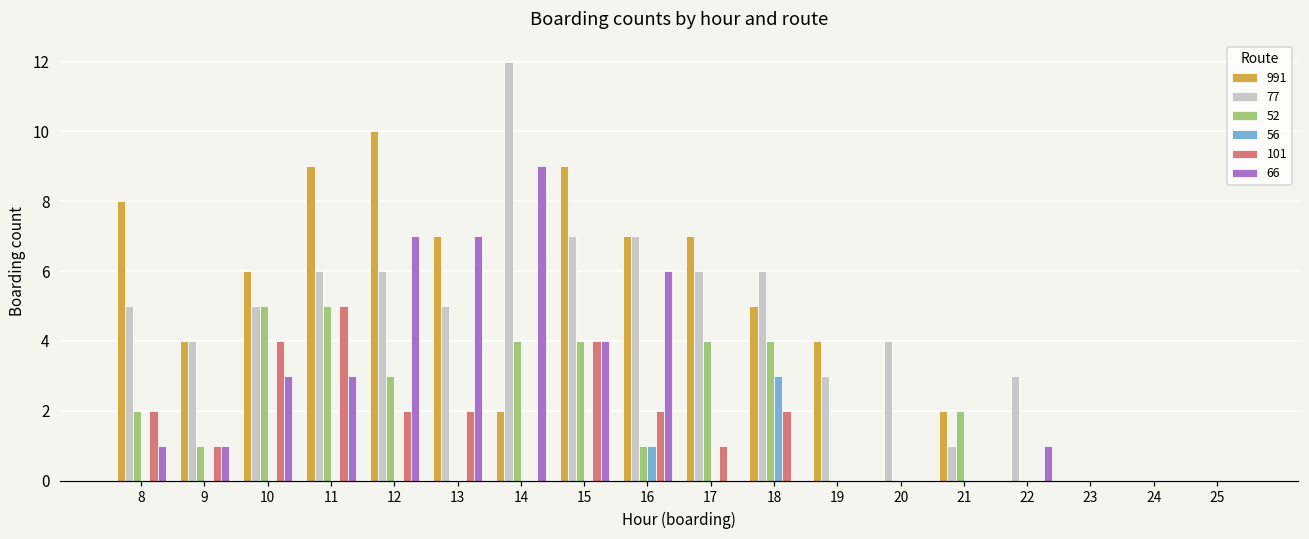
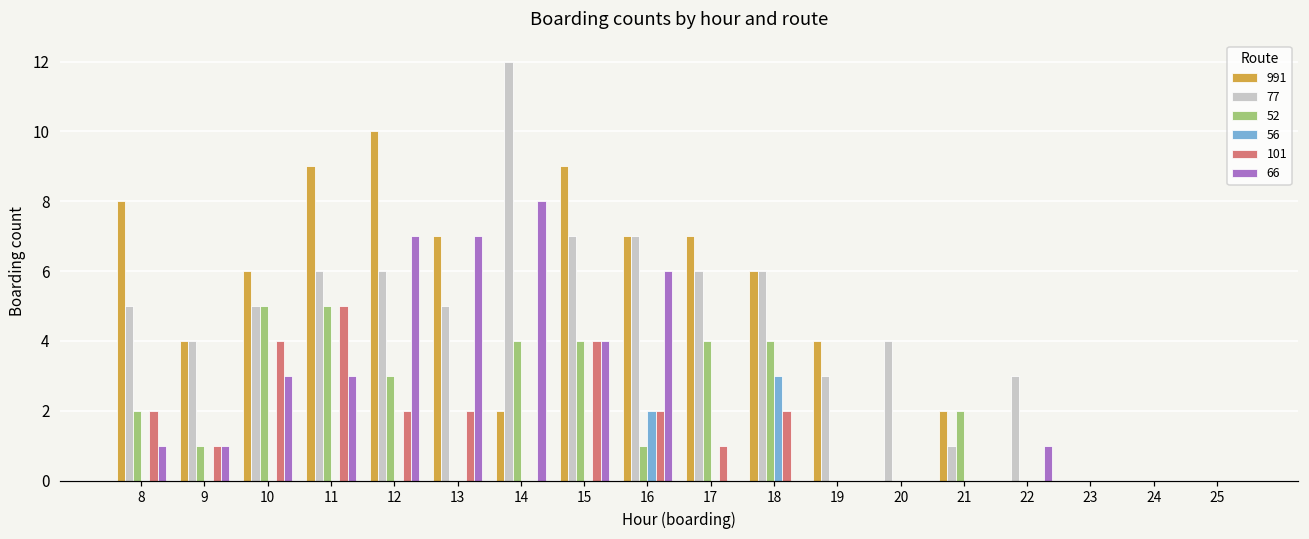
  {
    "991": {
      "8": 8,
      "9": 4,
      "10": 6,
      "11": 9,
      "12": 10,
      "13": 7,
      "14": 2,
      "15": 9,
      "16": 7,
      "17": 7,
-     "18": 5,
+     "18": 6,
      "19": 4,
      "20": 0,
      "21": 2,
      "22": 0,
      "23": 0,
      "24": 0,
      "25": 0
    },
    "77": {
      "8": 5,
      "9": 4,
      "10": 5,
      "11": 6,
      "12": 6,
      "13": 5,
      "14": 12,
      "15": 7,
      "16": 7,
      "17": 6,
      "18": 6,
      "19": 3,
      "20": 4,
      "21": 1,
      "22": 3,
      "23": 0,
      "24": 0,
      "25": 0
    },
    "52": {
      "8": 2,
      "9": 1,
      "10": 5,
      "11": 5,
      "12": 3,
      "13": 0,
      "14": 4,
      "15": 4,
      "16": 1,
      "17": 4,
      "18": 4,
      "19": 0,
      "20": 0,
      "21": 2,
      "22": 0,
      "23": 0,
      "24": 0,
      "25": 0
    },
    "56": {
      "8": 0,
      "9": 0,
      "10": 0,
      "11": 0,
      "12": 0,
      "13": 0,
      "14": 0,
      "15": 0,
-     "16": 1,
+     "16": 2,
      "17": 0,
      "18": 3,
      "19": 0,
      "20": 0,
      "21": 0,
      "22": 0,
      "23": 0,
      "24": 0,
      "25": 0
    },
    "101": {
      "8": 2,
      "9": 1,
      "10": 4,
      "11": 5,
      "12": 2,
      "13": 2,
      "14": 0,
      "15": 4,
      "16": 2,
      "17": 1,
      "18": 2,
      "19": 0,
      "20": 0,
      "21": 0,
      "22": 0,
      "23": 0,
      "24": 0,
      "25": 0
    },
    "66": {
      "8": 1,
      "9": 1,
      "10": 3,
      "11": 3,
      "12": 7,
      "13": 7,
-     "14": 9,
+     "14": 8,
      "15": 4,
      "16": 6,
      "17": 0,
      "18": 0,
      "19": 0,
      "20": 0,
      "21": 0,
      "22": 1,
      "23": 0,
      "24": 0,
      "25": 0
    }
  }
